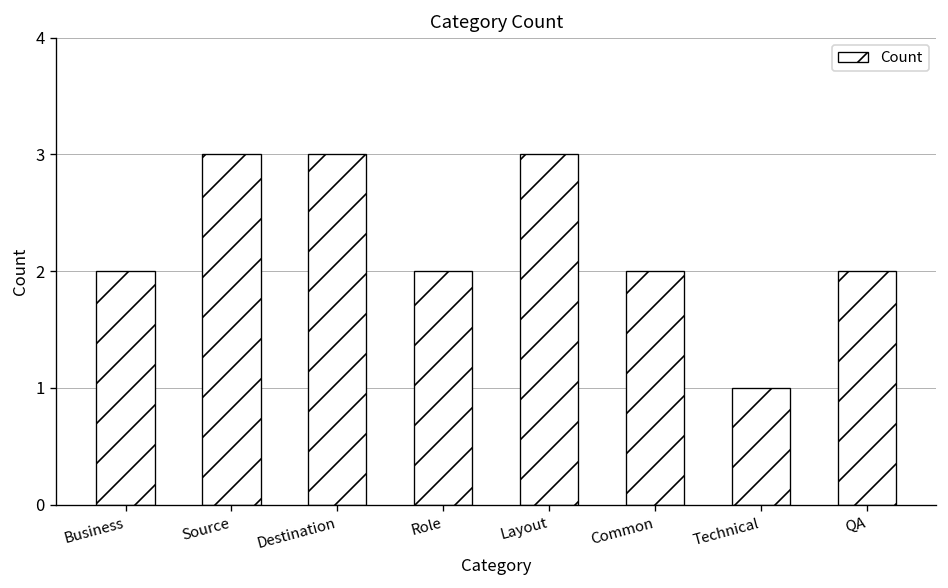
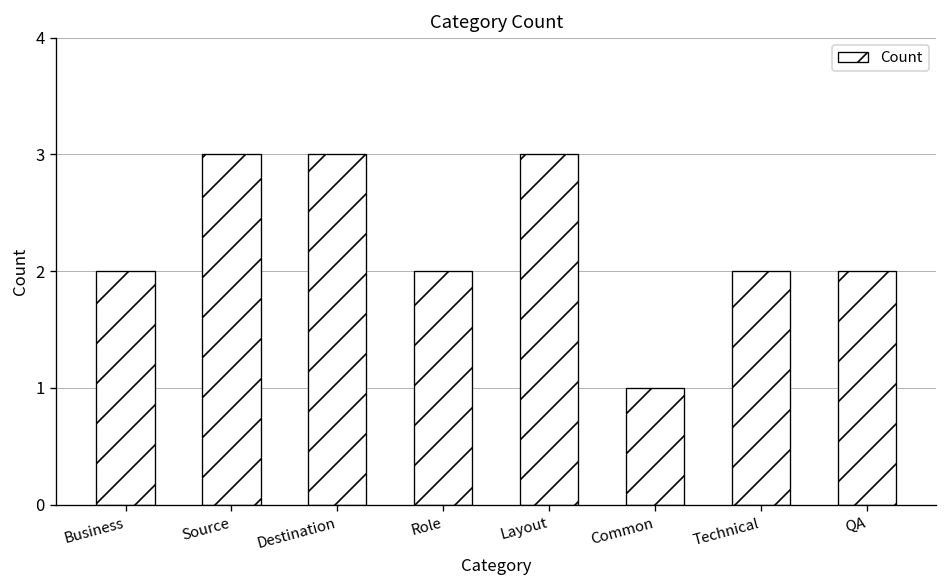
  {
    "Business": 2,
    "Source": 3,
    "Destination": 3,
    "Role": 2,
    "Layout": 3,
-   "Common": 2,
-   "Technical": 1,
+   "Common": 1,
+   "Technical": 2,
    "QA": 2
  }
